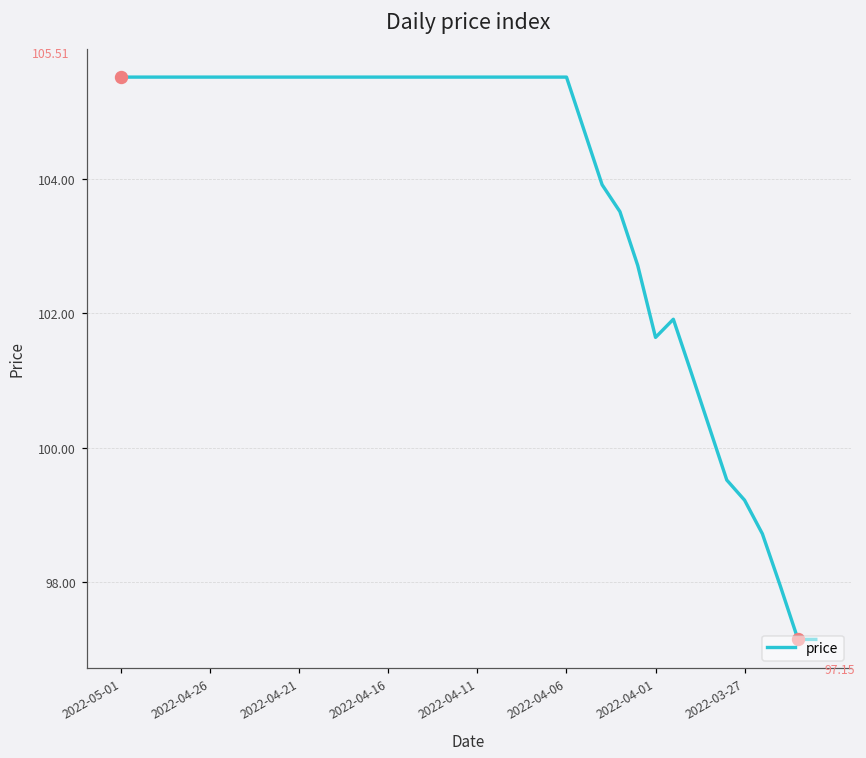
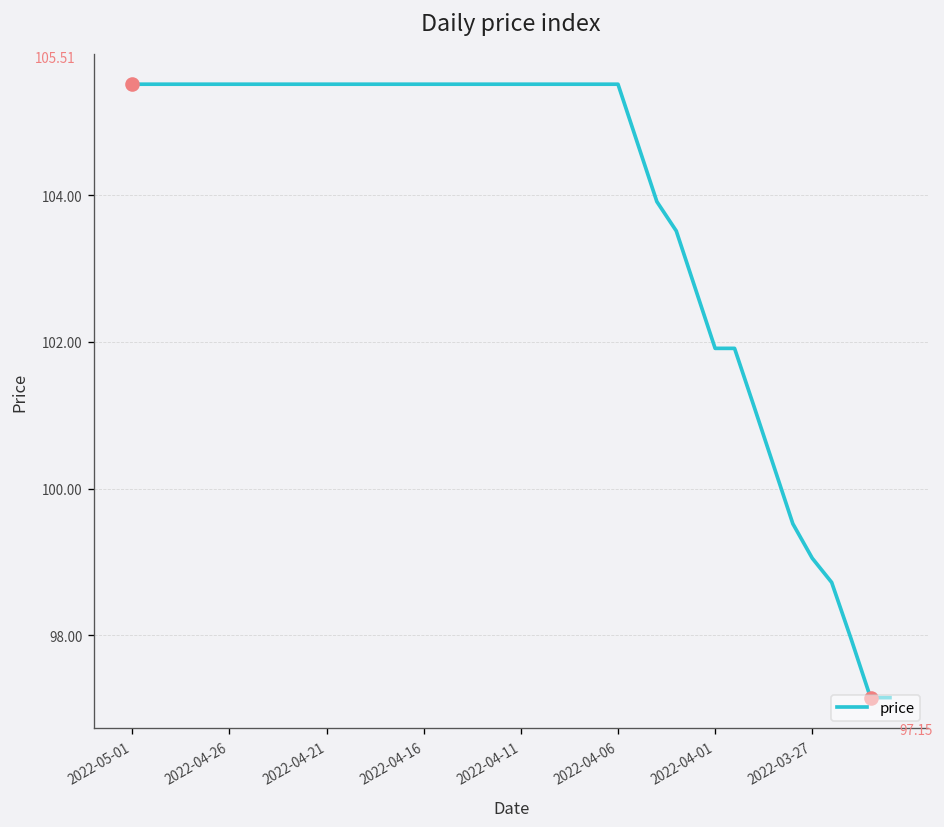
  {
    "price": {
      "2022-04-26": 105.5,
      "2022-04-21": 105.5,
      "2022-04-16": 105.5,
      "2022-04-11": 105.5,
      "2022-04-06": 105.5,
-     "2022-04-01": 101.6,
-     "2022-03-27": 99.2
+     "2022-04-01": 101.9,
+     "2022-03-27": 99.1
    }
  }
